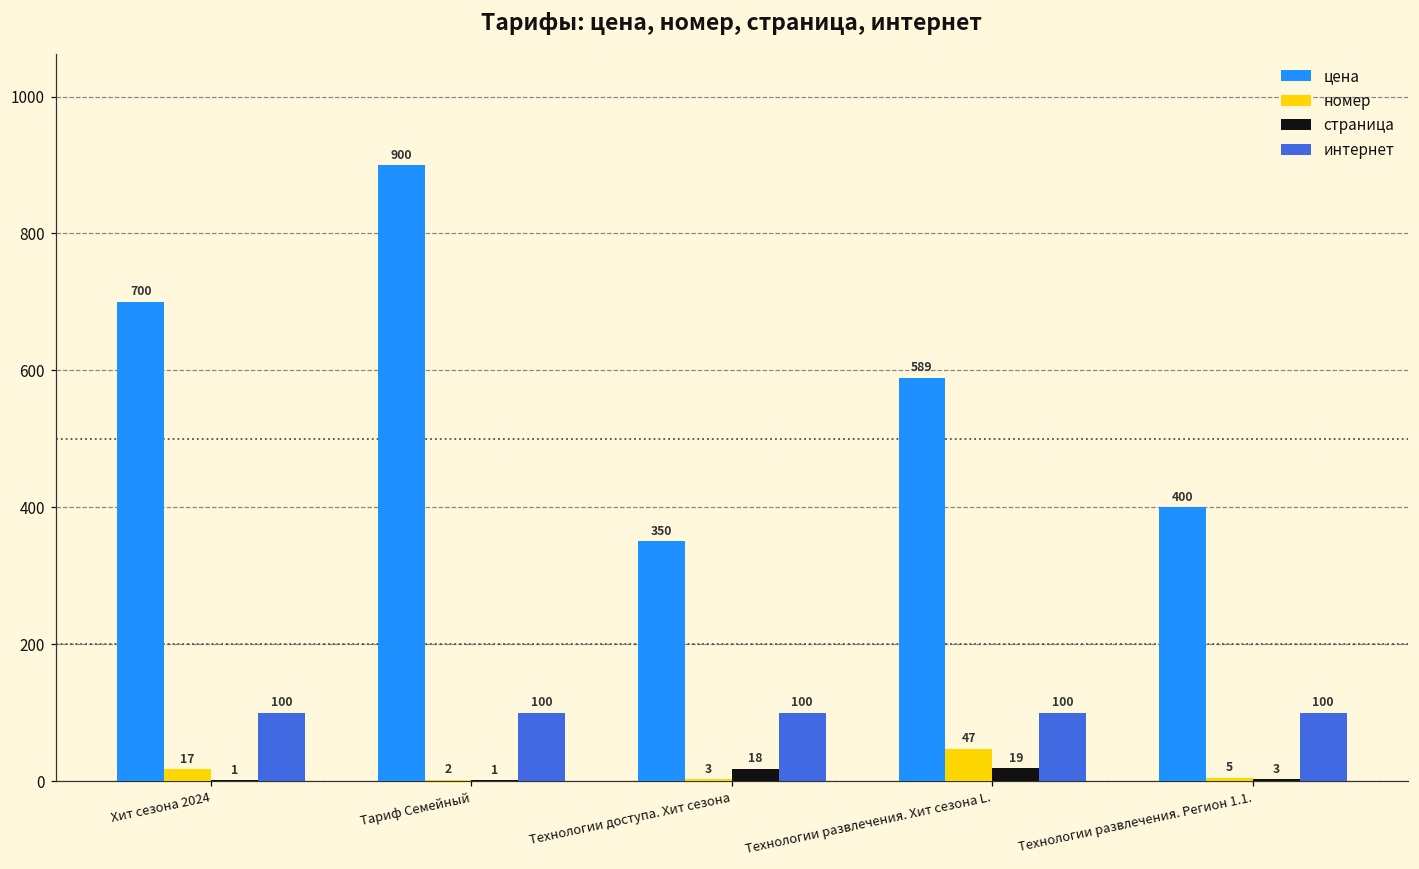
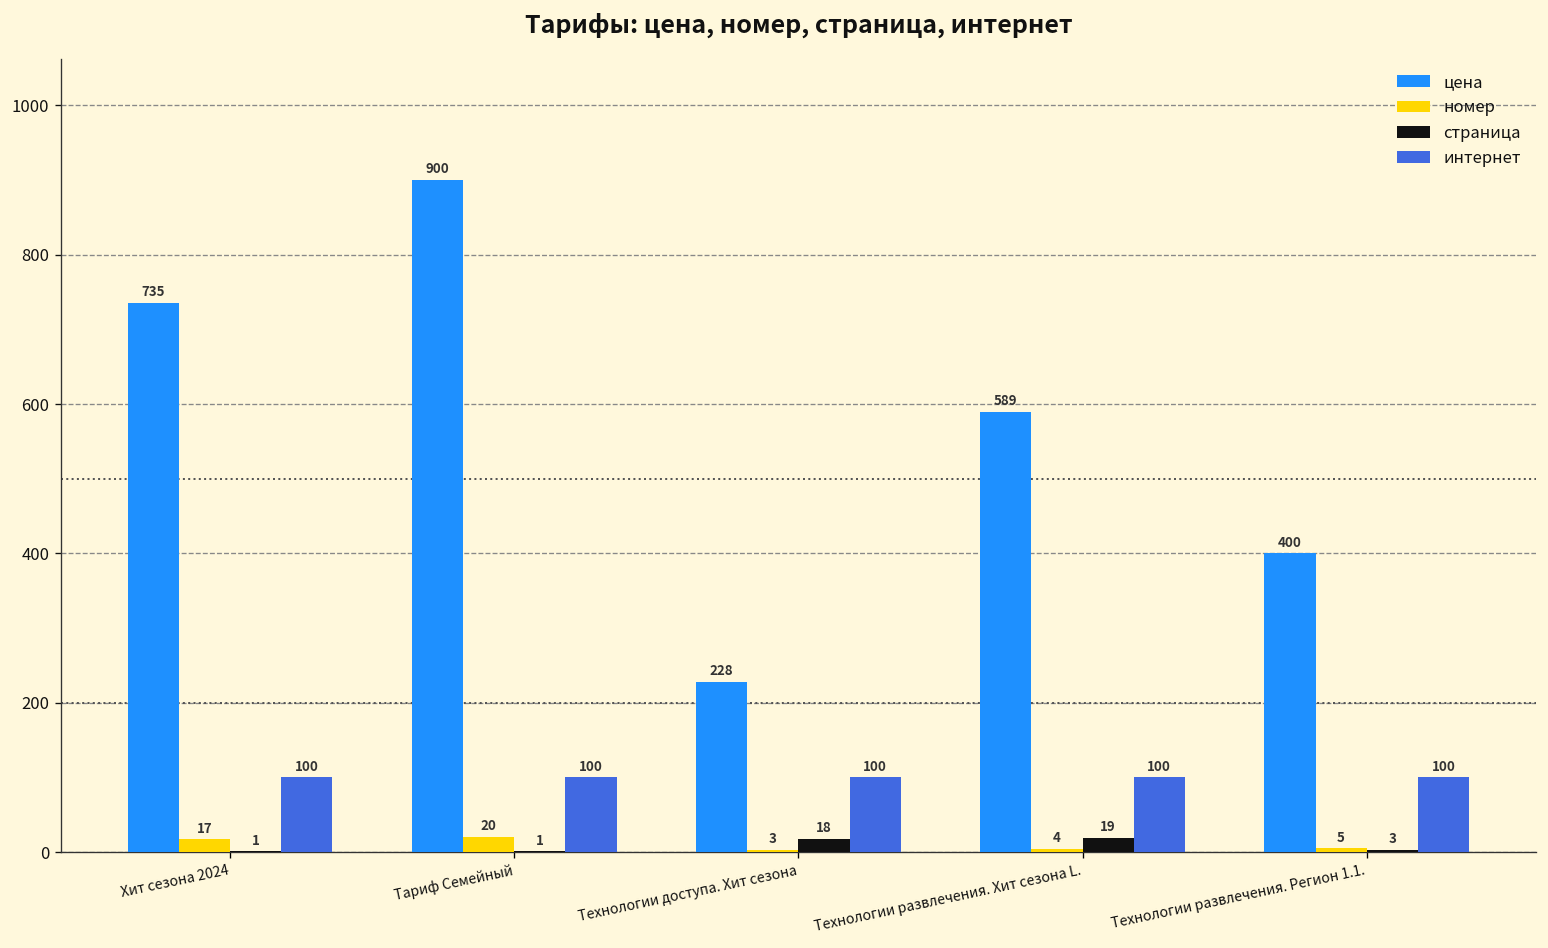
  {
    "цена": {
-     "Хит сезона 2024": 700,
+     "Хит сезона 2024": 735,
      "Тариф Семейный": 900,
-     "Технологии доступа. Хит сезона": 350,
+     "Технологии доступа. Хит сезона": 228,
      "Технологии развлечения. Хит сезона L.": 589,
      "Технологии развлечения. Регион 1.1.": 400
    },
    "номер": {
      "Хит сезона 2024": 17,
-     "Тариф Семейный": 2,
+     "Тариф Семейный": 20,
      "Технологии доступа. Хит сезона": 3,
-     "Технологии развлечения. Хит сезона L.": 47,
+     "Технологии развлечения. Хит сезона L.": 4,
      "Технологии развлечения. Регион 1.1.": 5
    },
    "страница": {
      "Хит сезона 2024": 1,
      "Тариф Семейный": 1,
      "Технологии доступа. Хит сезона": 18,
      "Технологии развлечения. Хит сезона L.": 19,
      "Технологии развлечения. Регион 1.1.": 3
    },
    "интернет": {
      "Хит сезона 2024": 100,
      "Тариф Семейный": 100,
      "Технологии доступа. Хит сезона": 100,
      "Технологии развлечения. Хит сезона L.": 100,
      "Технологии развлечения. Регион 1.1.": 100
    }
  }
